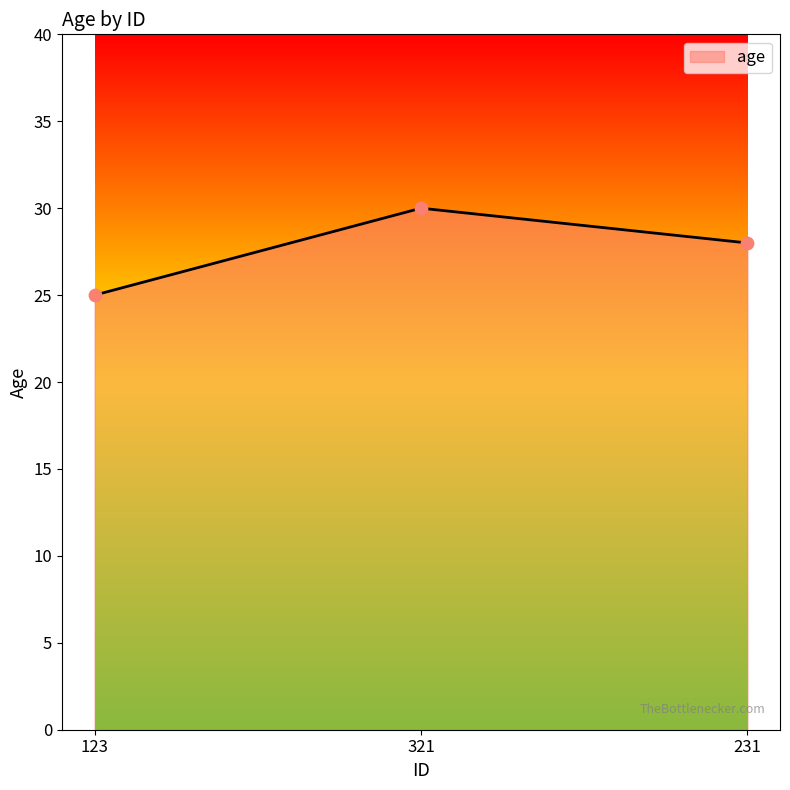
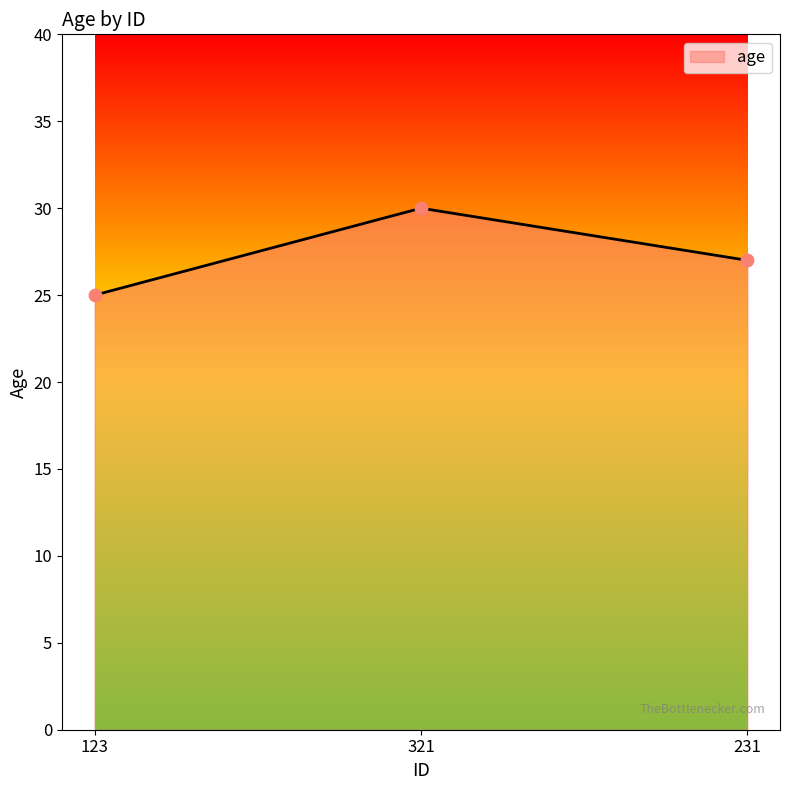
  {
    "123": 25,
    "321": 30,
-   "231": 28
+   "231": 27
  }
